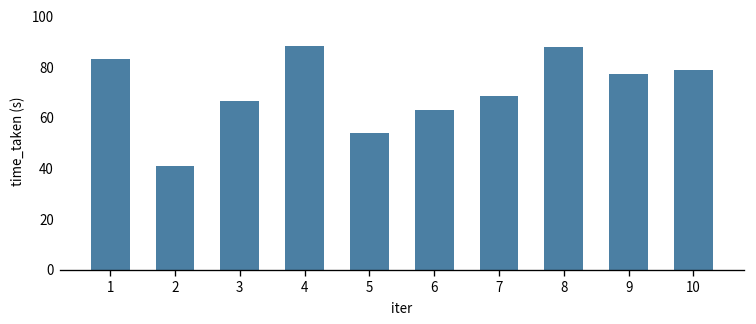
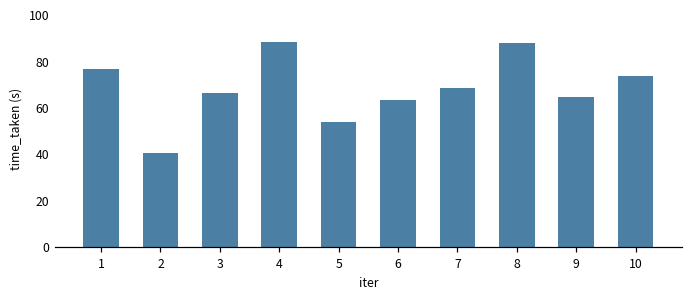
  {
-   "1": 83,
+   "1": 77,
    "2": 41,
    "3": 67,
    "4": 88,
    "5": 54,
    "6": 63,
    "7": 69,
    "8": 88,
-   "9": 77,
-   "10": 79
+   "9": 65,
+   "10": 74
  }
